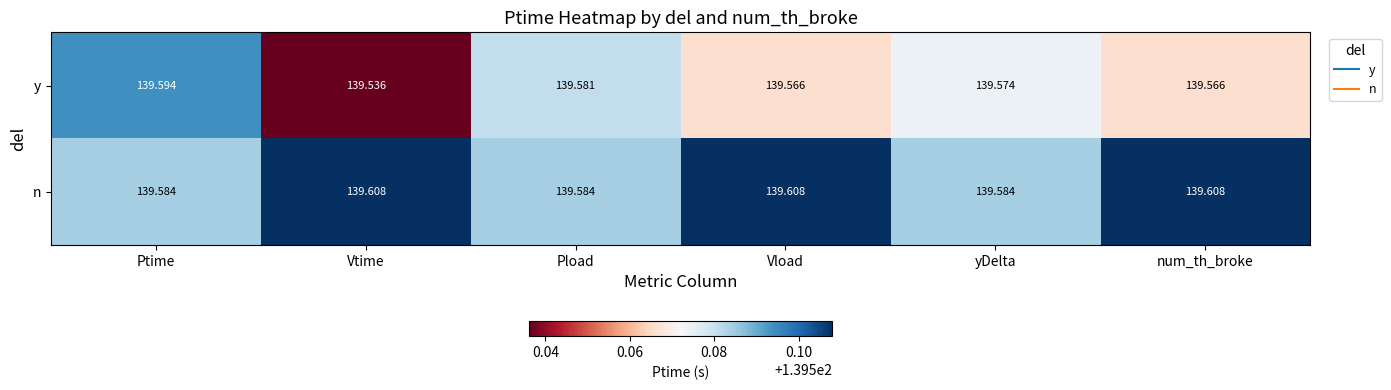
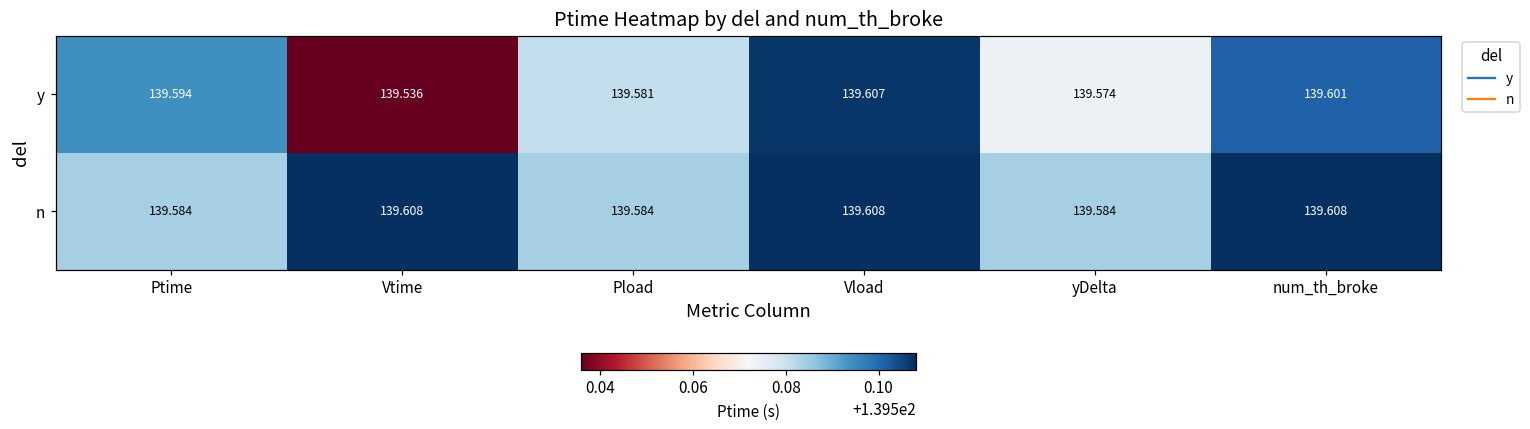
  {
    "y": {
      "Ptime": 139.594,
      "Vtime": 139.536,
      "Pload": 139.581,
-     "Vload": 139.566,
+     "Vload": 139.607,
      "yDelta": 139.574,
-     "num_th_broke": 139.566
+     "num_th_broke": 139.601
    },
    "n": {
      "Ptime": 139.584,
      "Vtime": 139.608,
      "Pload": 139.584,
      "Vload": 139.608,
      "yDelta": 139.584,
      "num_th_broke": 139.608
    }
  }
